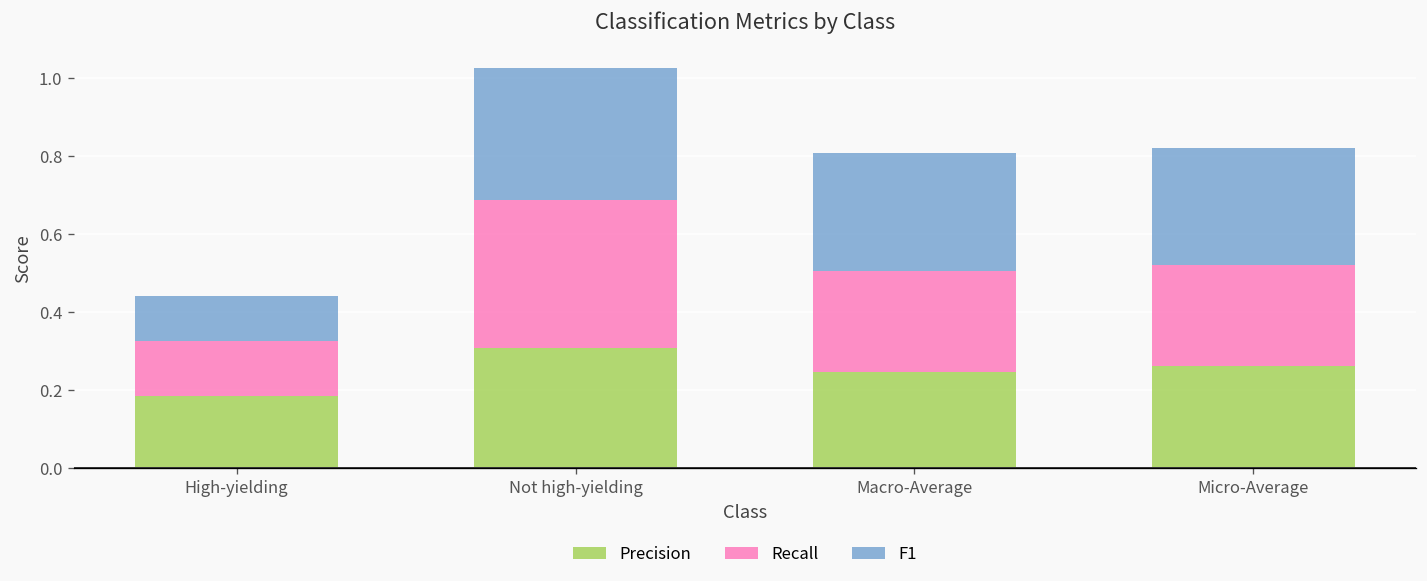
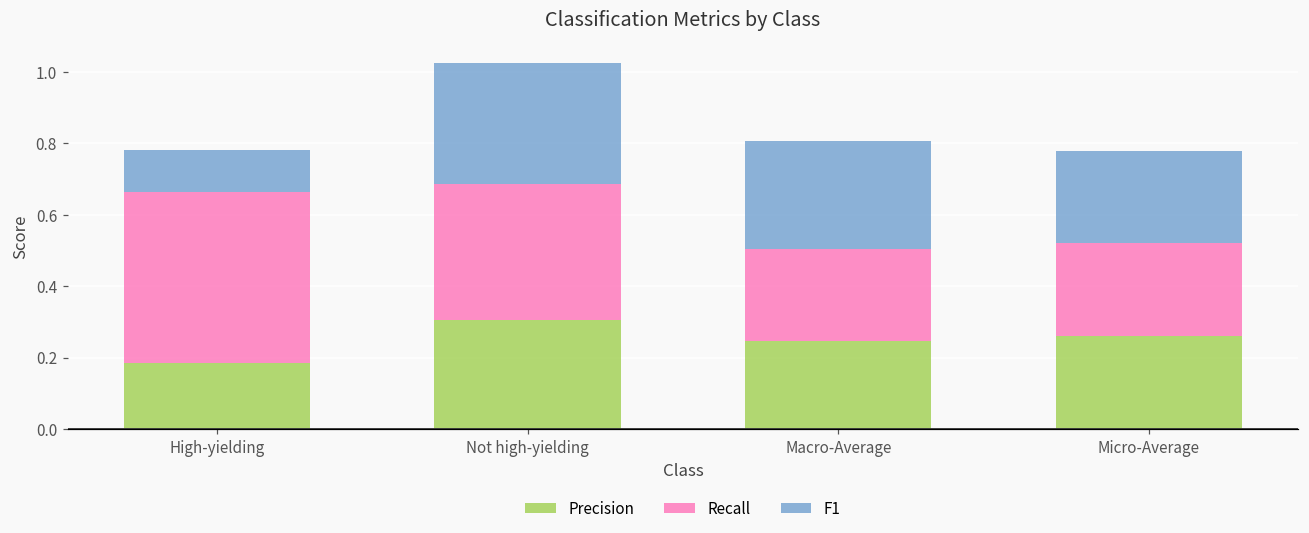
  {
    "Recall": {
-     "High-yielding": 0.14,
+     "High-yielding": 0.48,
      "Not high-yielding": 0.38,
      "Macro-Average": 0.26,
      "Micro-Average": 0.26
    },
    "F1": {
      "High-yielding": 0.12,
      "Not high-yielding": 0.34,
      "Macro-Average": 0.30,
-     "Micro-Average": 0.30
+     "Micro-Average": 0.26
    }
  }
